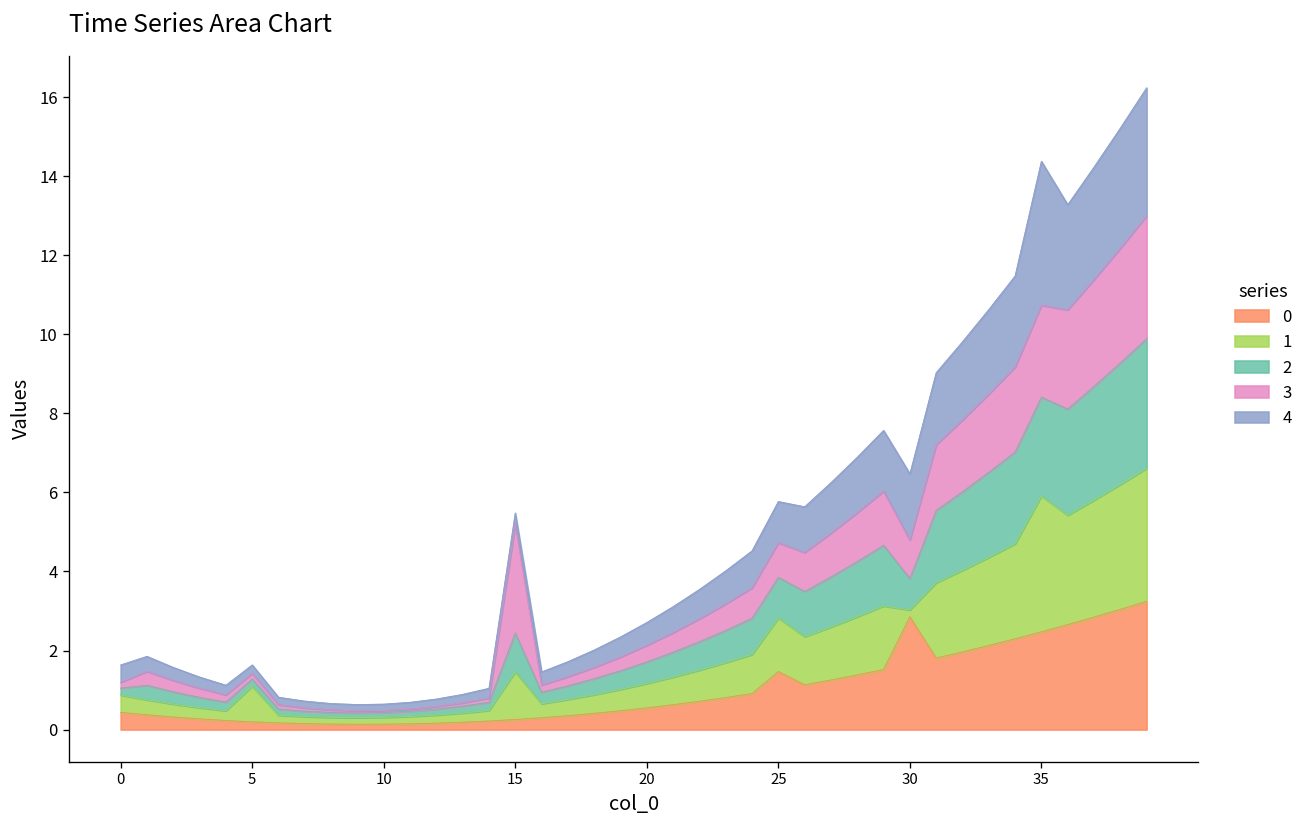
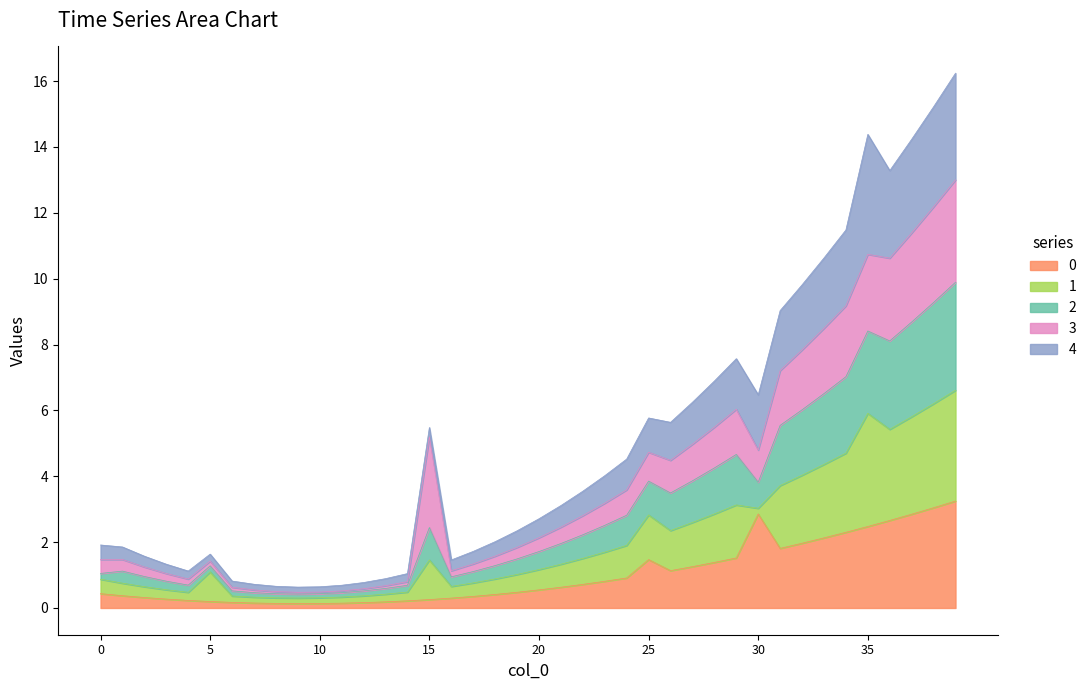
  {
    "0": {
      "0": 0.4,
      "5": 0.2,
      "10": 0.1,
      "15": 0.3,
      "20": 0.5,
      "25": 1.5,
      "30": 2.9,
      "35": 2.5
    },
    "1": {
      "0": 0.4,
      "5": 0.9,
      "10": 0.2,
      "15": 1.2,
      "20": 0.6,
      "25": 1.4,
      "30": 0.2,
      "35": 3.4
    },
    "2": {
      "0": 0.2,
      "5": 0.2,
      "15": 1.0,
      "20": 0.5,
      "25": 1.0,
      "30": 0.8,
      "35": 2.5
    },
    "3": {
-     "0": 0.1,
+     "0": 0.4,
      "5": 0.1,
      "15": 2.8,
      "20": 0.4,
      "25": 0.9,
      "30": 1.0,
      "35": 2.3
    },
    "4": {
      "0": 0.4,
      "5": 0.2,
      "10": 0.2,
      "15": 0.3,
      "20": 0.6,
      "25": 1.0,
      "30": 1.7,
      "35": 3.6
    }
  }
